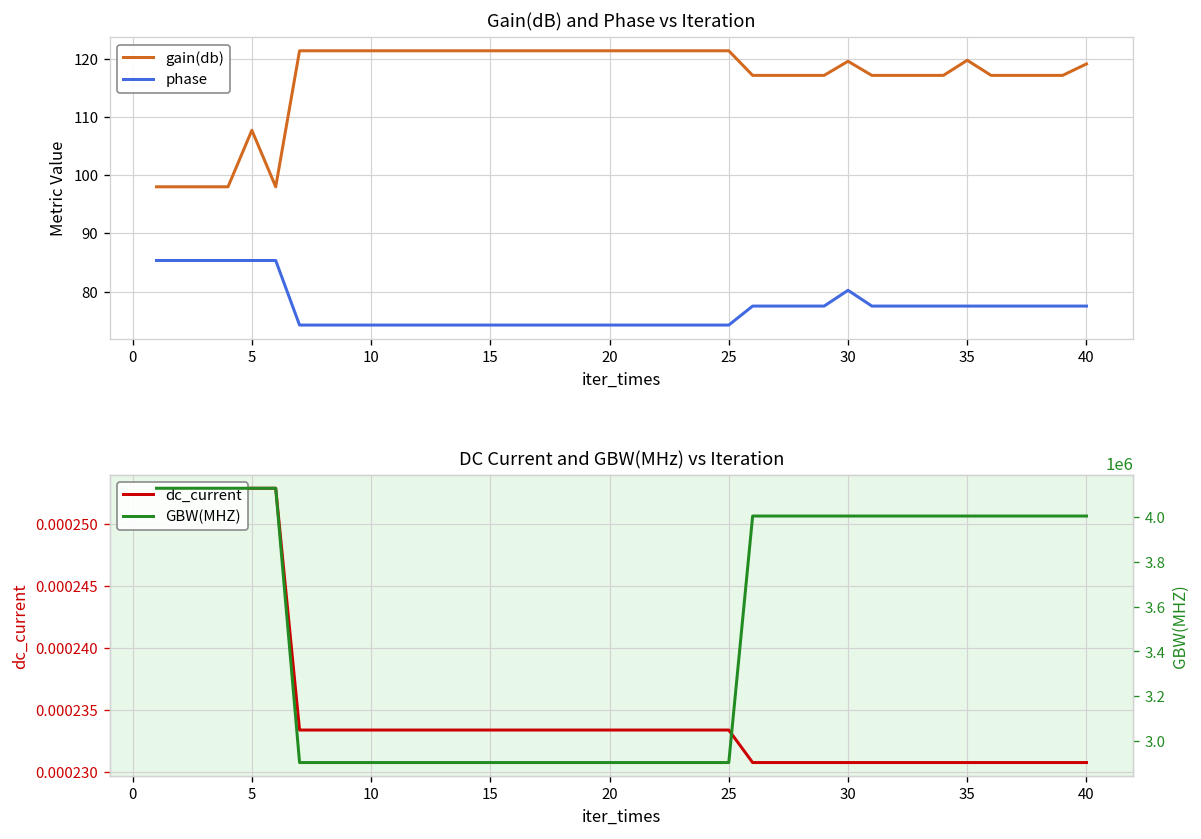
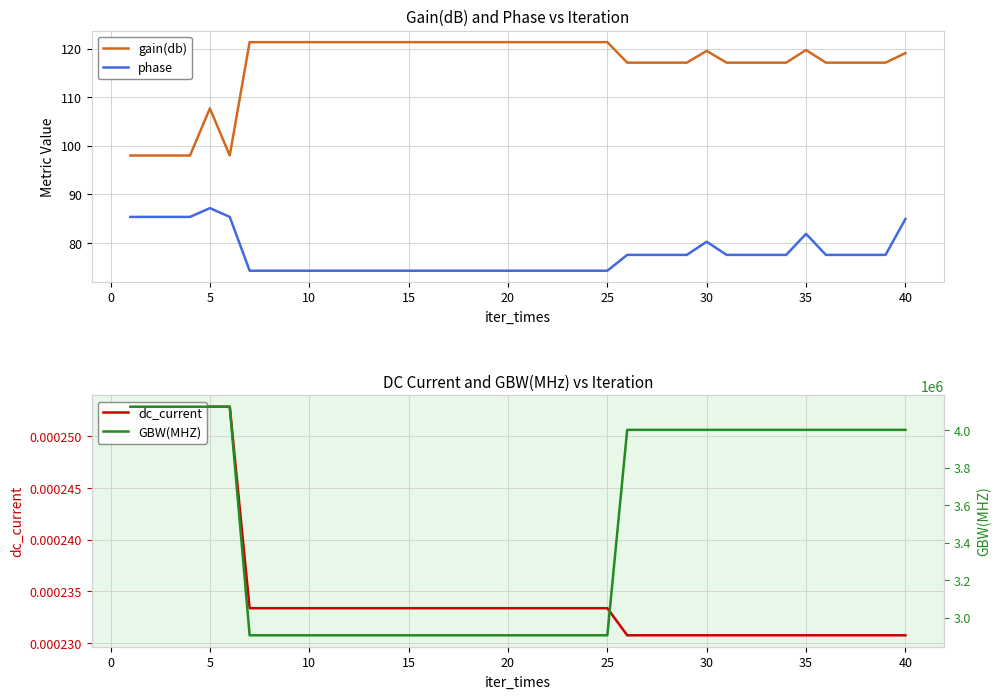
  {
    "Gain(dB) and Phase vs Iteration": {
      "gain(db)": {
        "5": 108,
        "10": 121,
        "15": 121,
        "20": 121,
        "25": 121,
        "30": 120,
        "35": 120,
        "40": 119
      },
      "phase": {
-       "5": 85,
+       "5": 87,
        "10": 74,
        "15": 74,
        "20": 74,
        "25": 74,
        "30": 80,
-       "35": 78,
-       "40": 78
+       "35": 82,
+       "40": 85
      }
    }
  }
